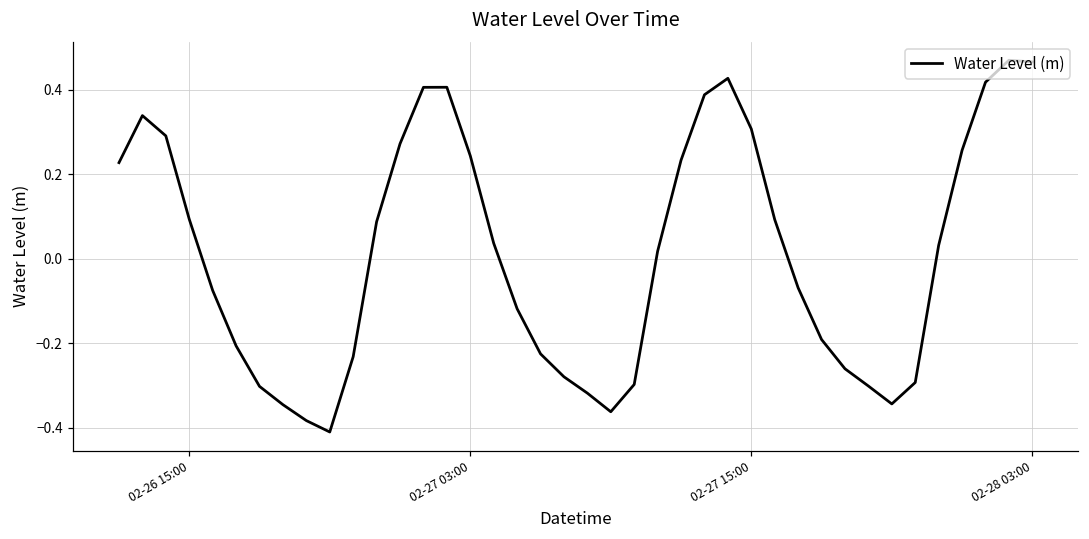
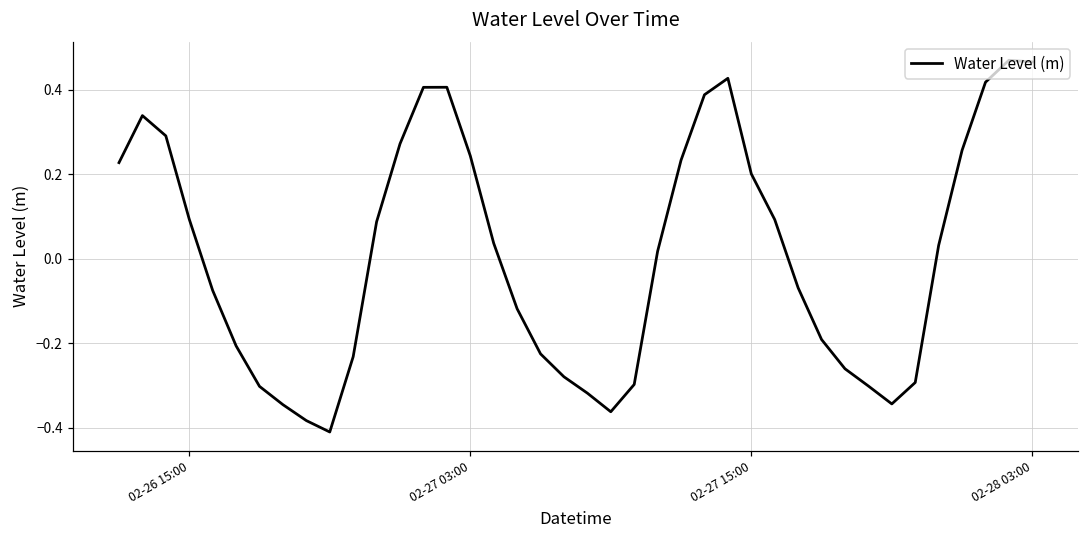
  {
    "02-26 15:00": 0.09,
    "02-27 03:00": 0.24,
-   "02-27 15:00": 0.31
+   "02-27 15:00": 0.20
  }
